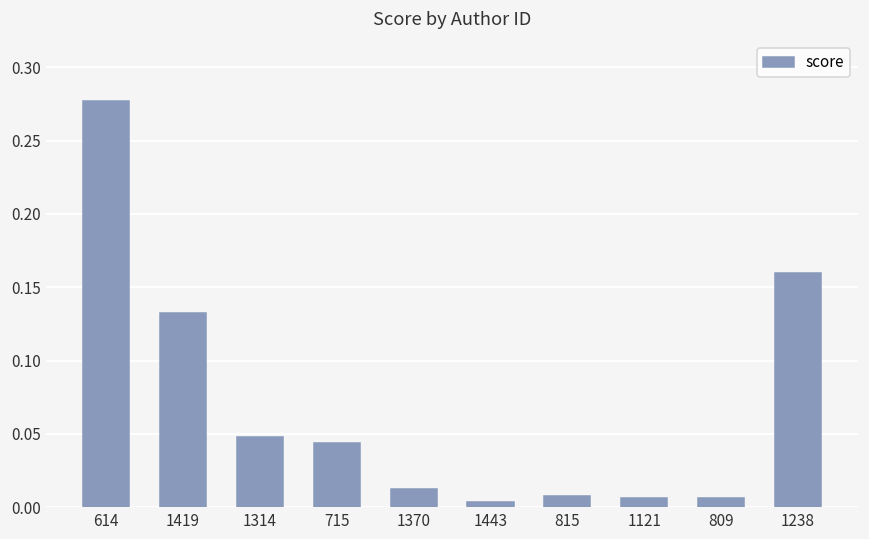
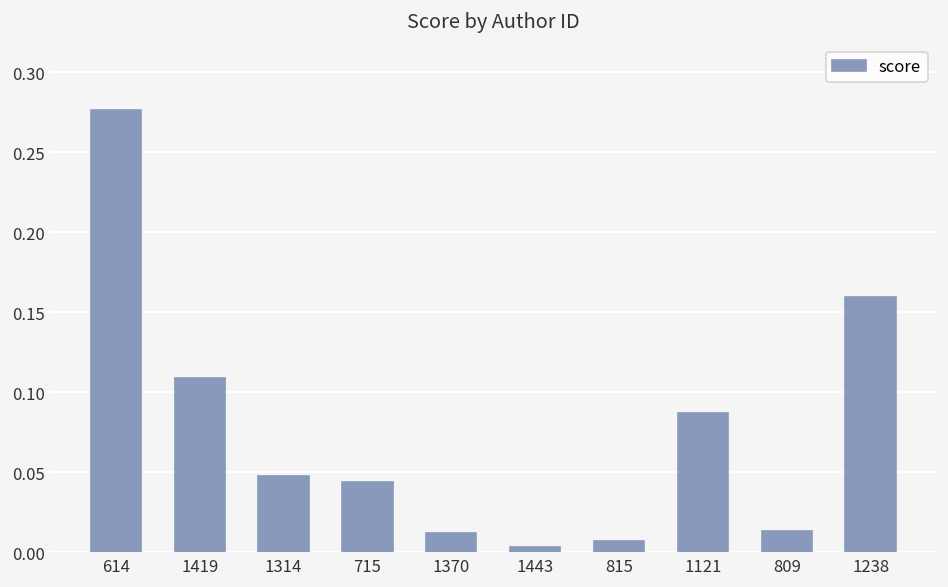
  {
    "614": 0.277,
-   "1419": 0.133,
+   "1419": 0.109,
    "1314": 0.048,
    "715": 0.044,
    "1370": 0.012,
    "1443": 0.003,
    "815": 0.007,
-   "1121": 0.006,
-   "809": 0.006,
+   "1121": 0.087,
+   "809": 0.013,
    "1238": 0.159
  }
